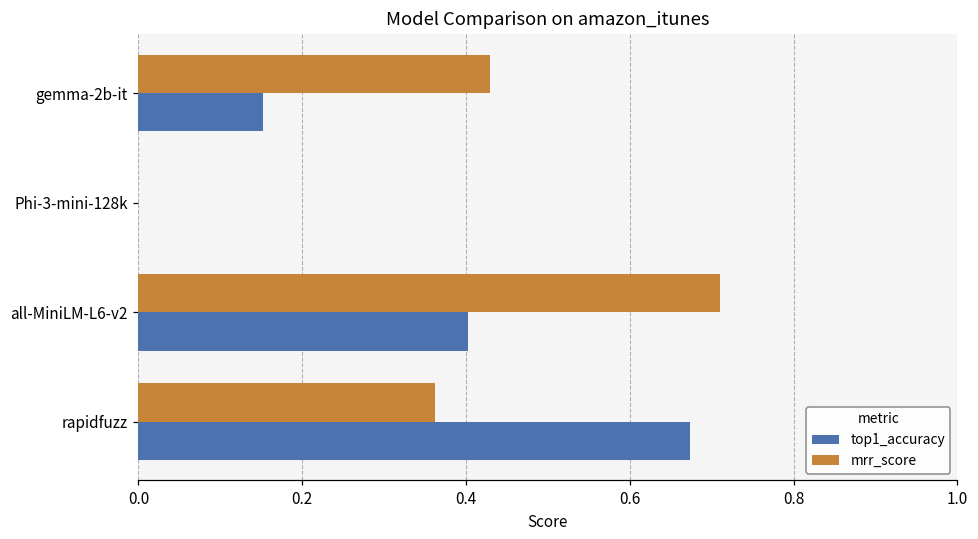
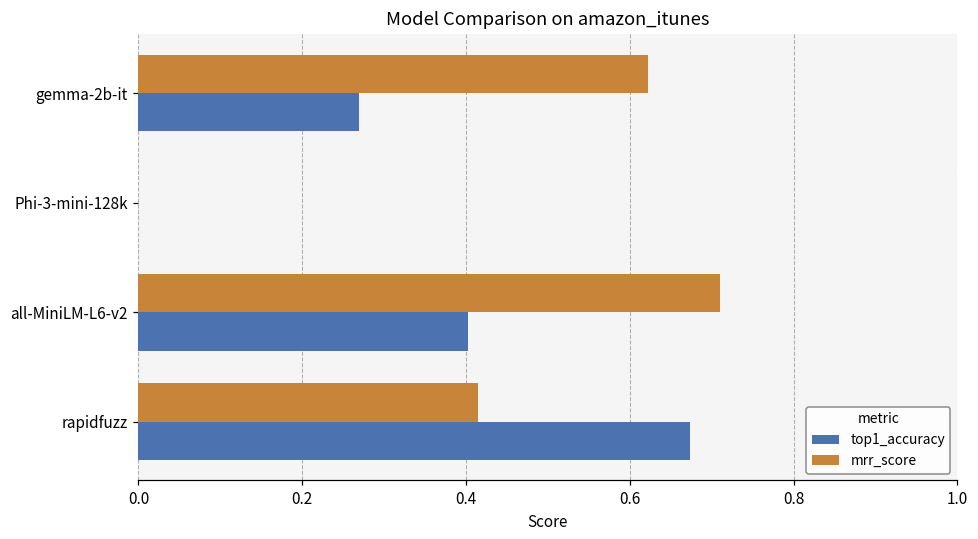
  {
    "top1_accuracy": {
-     "gemma-2b-it": 0.15,
+     "gemma-2b-it": 0.27,
      "Phi-3-mini-128k": 0.00,
      "all-MiniLM-L6-v2": 0.40,
      "rapidfuzz": 0.67
    },
    "mrr_score": {
-     "gemma-2b-it": 0.43,
+     "gemma-2b-it": 0.62,
      "Phi-3-mini-128k": 0.00,
      "all-MiniLM-L6-v2": 0.71,
-     "rapidfuzz": 0.36
+     "rapidfuzz": 0.41
    }
  }
